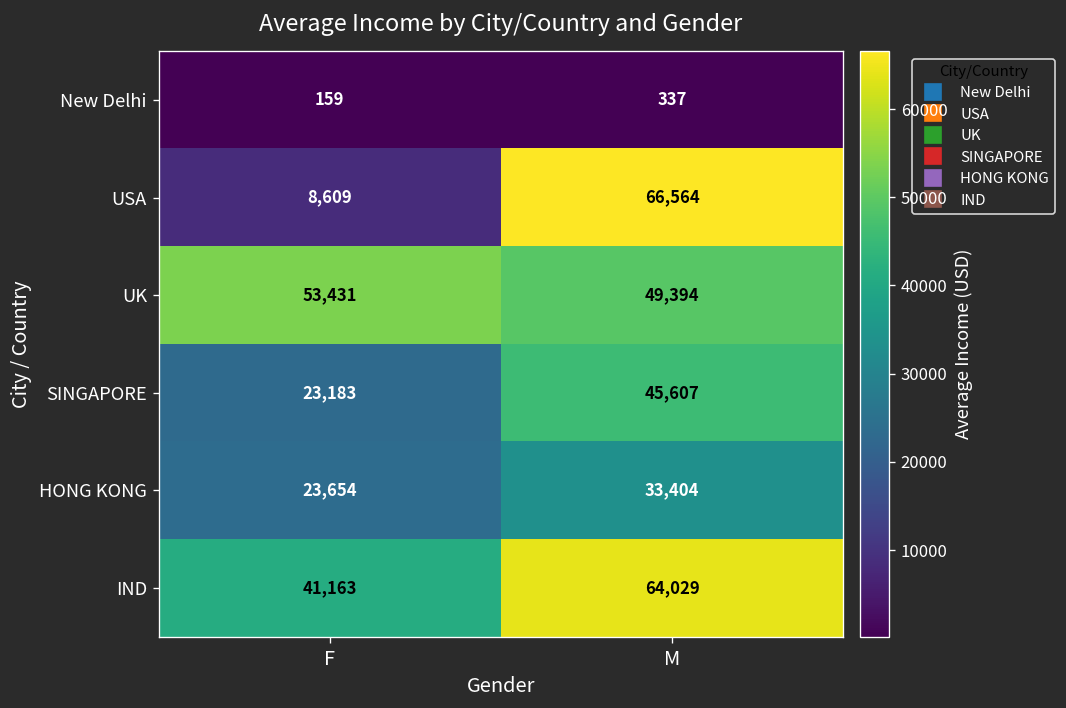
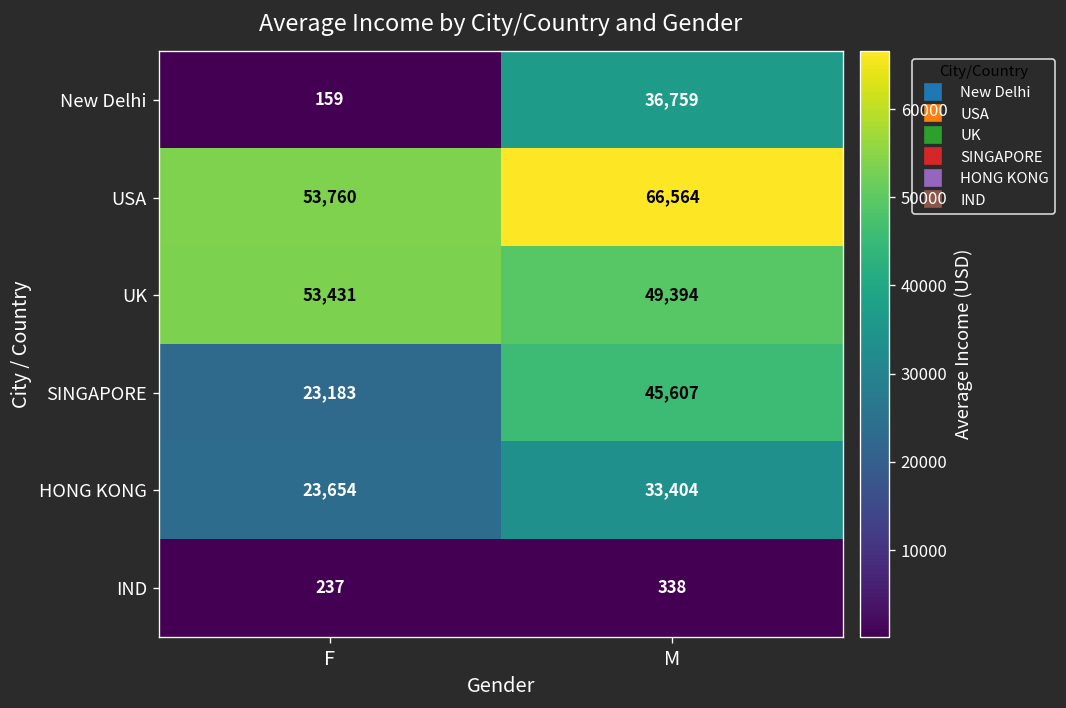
  {
    "New Delhi": {
      "F": "159",
-     "M": "337"
+     "M": "36,759"
    },
    "USA": {
-     "F": "8,609",
+     "F": "53,760",
      "M": "66,564"
    },
    "UK": {
      "F": "53,431",
      "M": "49,394"
    },
    "SINGAPORE": {
      "F": "23,183",
      "M": "45,607"
    },
    "HONG KONG": {
      "F": "23,654",
      "M": "33,404"
    },
    "IND": {
-     "F": "41,163",
-     "M": "64,029"
+     "F": "237",
+     "M": "338"
    }
  }
